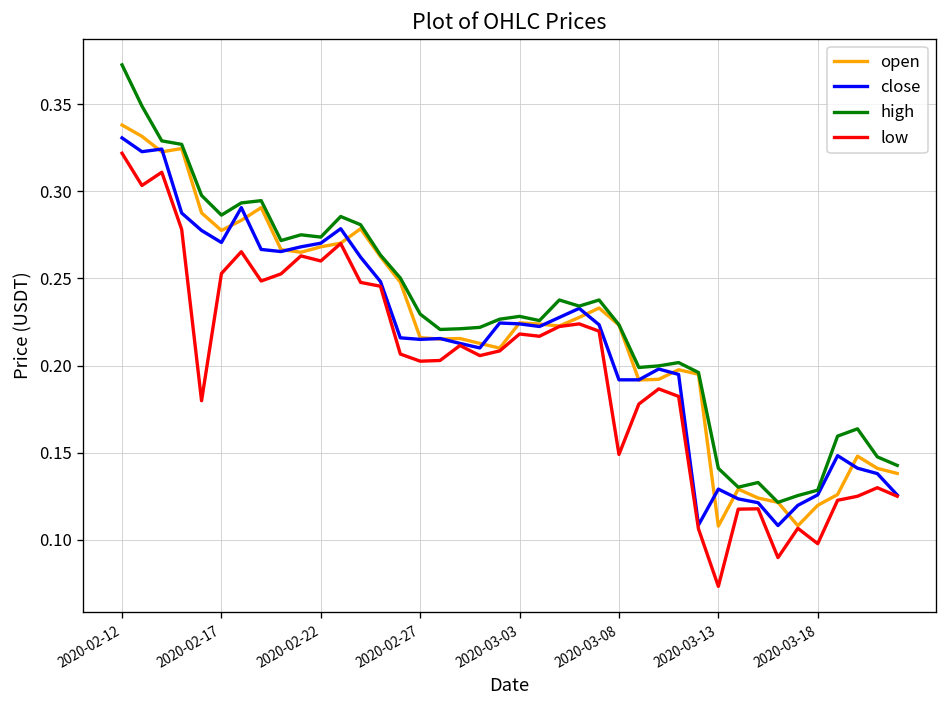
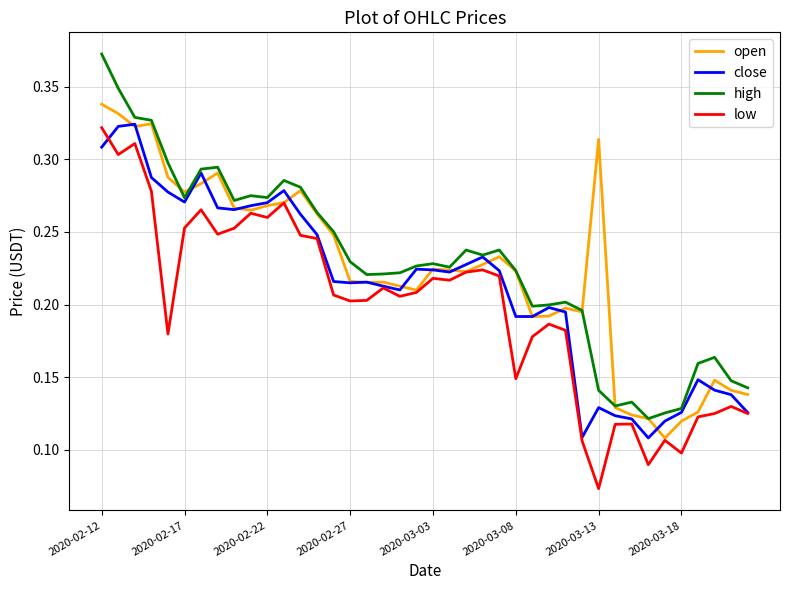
  {
    "open": {
      "2020-02-12": 0.338,
      "2020-02-17": 0.278,
      "2020-02-22": 0.268,
-     "2020-03-13": 0.108,
+     "2020-03-13": 0.314,
      "2020-03-18": 0.120
    },
    "close": {
-     "2020-02-12": 0.331,
+     "2020-02-12": 0.308,
      "2020-02-17": 0.271,
      "2020-02-22": 0.270,
      "2020-03-08": 0.192,
      "2020-03-13": 0.129,
      "2020-03-18": 0.126
    },
    "high": {
      "2020-02-12": 0.373,
-     "2020-02-17": 0.286,
+     "2020-02-17": 0.274,
      "2020-02-22": 0.274,
      "2020-02-27": 0.230,
      "2020-03-03": 0.228,
      "2020-03-13": 0.141,
      "2020-03-18": 0.129
    },
    "low": {
      "2020-02-12": 0.322,
      "2020-02-17": 0.253,
      "2020-02-22": 0.260,
      "2020-02-27": 0.203,
      "2020-03-03": 0.218,
      "2020-03-08": 0.149,
      "2020-03-13": 0.073,
      "2020-03-18": 0.098
    }
  }
